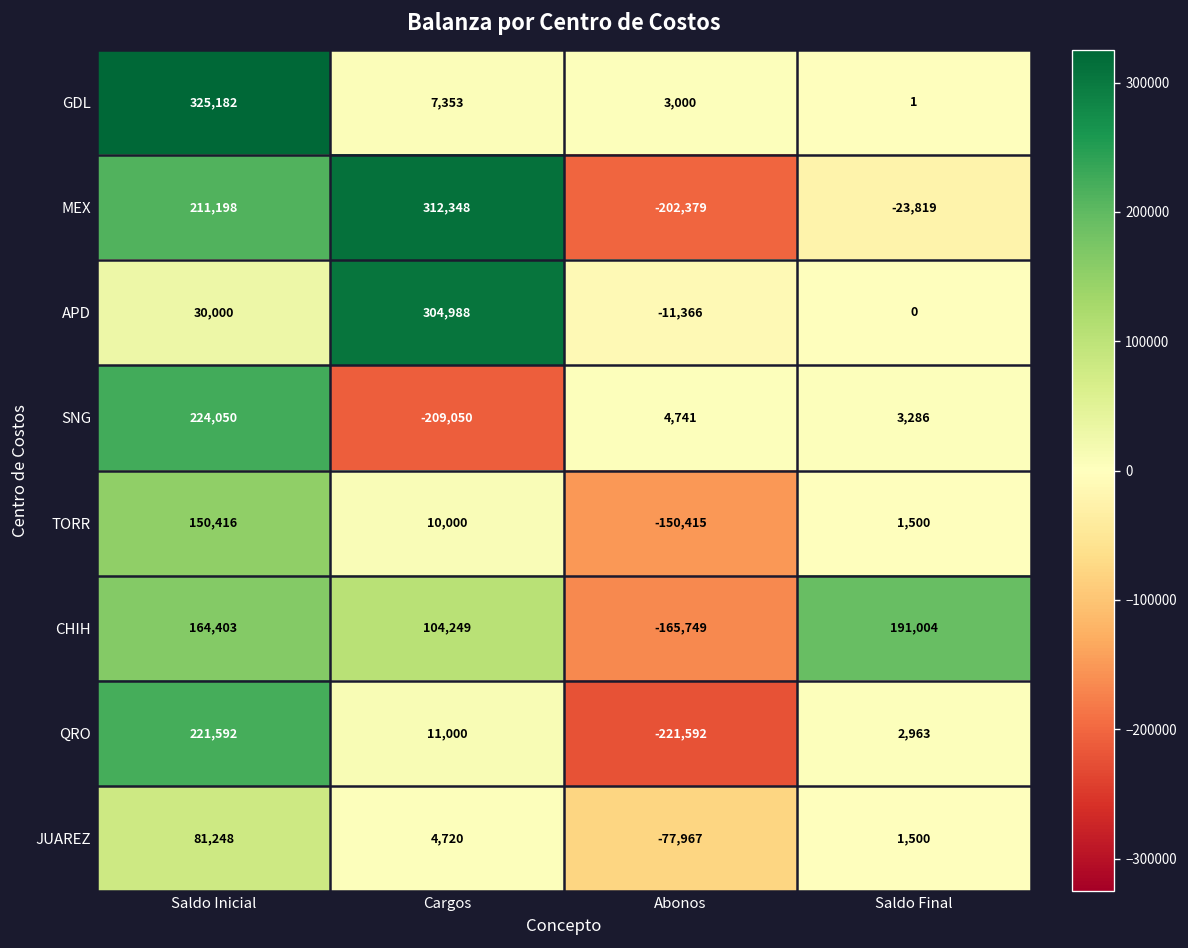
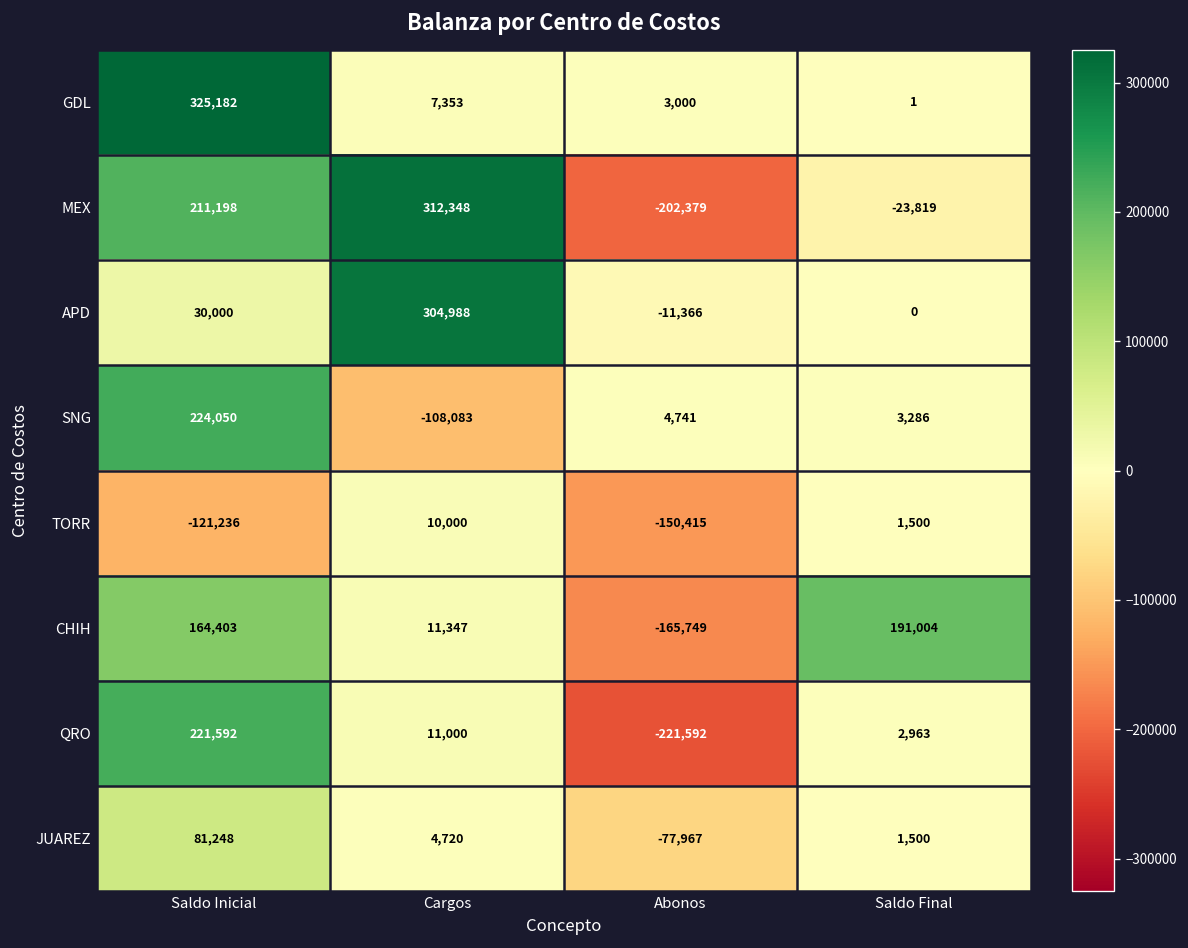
  {
    "GDL": {
      "Saldo Inicial": "325,182",
      "Cargos": "7,353",
      "Abonos": "3,000",
      "Saldo Final": "1"
    },
    "MEX": {
      "Saldo Inicial": "211,198",
      "Cargos": "312,348",
      "Abonos": "-202,379",
      "Saldo Final": "-23,819"
    },
    "APD": {
      "Saldo Inicial": "30,000",
      "Cargos": "304,988",
      "Abonos": "-11,366",
      "Saldo Final": "0"
    },
    "SNG": {
      "Saldo Inicial": "224,050",
-     "Cargos": "-209,050",
+     "Cargos": "-108,083",
      "Abonos": "4,741",
      "Saldo Final": "3,286"
    },
    "TORR": {
-     "Saldo Inicial": "150,416",
+     "Saldo Inicial": "-121,236",
      "Cargos": "10,000",
      "Abonos": "-150,415",
      "Saldo Final": "1,500"
    },
    "CHIH": {
      "Saldo Inicial": "164,403",
-     "Cargos": "104,249",
+     "Cargos": "11,347",
      "Abonos": "-165,749",
      "Saldo Final": "191,004"
    },
    "QRO": {
      "Saldo Inicial": "221,592",
      "Cargos": "11,000",
      "Abonos": "-221,592",
      "Saldo Final": "2,963"
    },
    "JUAREZ": {
      "Saldo Inicial": "81,248",
      "Cargos": "4,720",
      "Abonos": "-77,967",
      "Saldo Final": "1,500"
    }
  }
